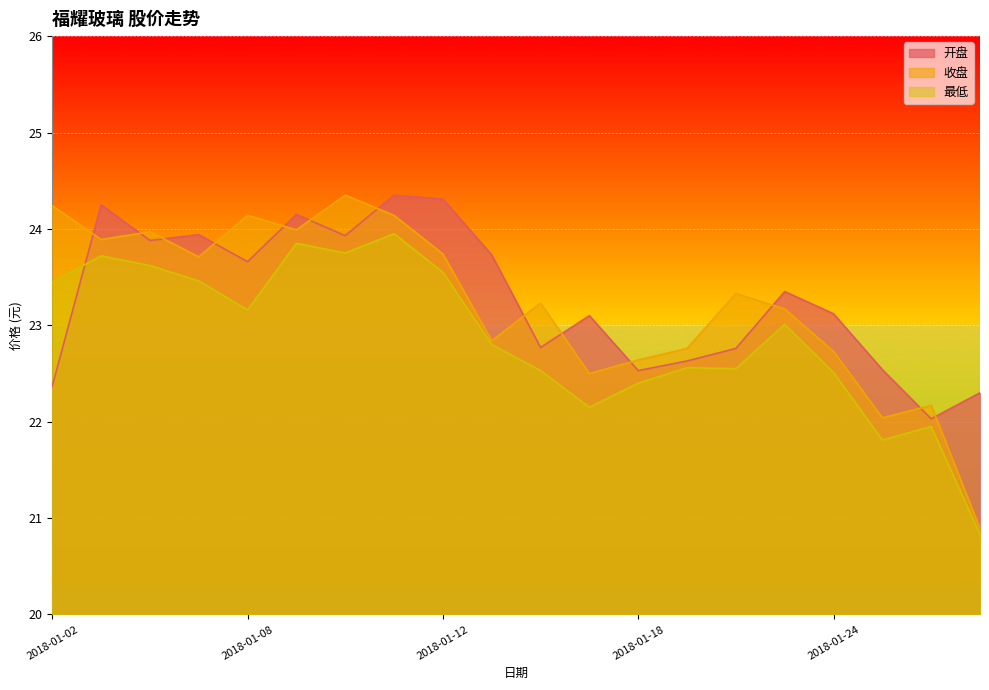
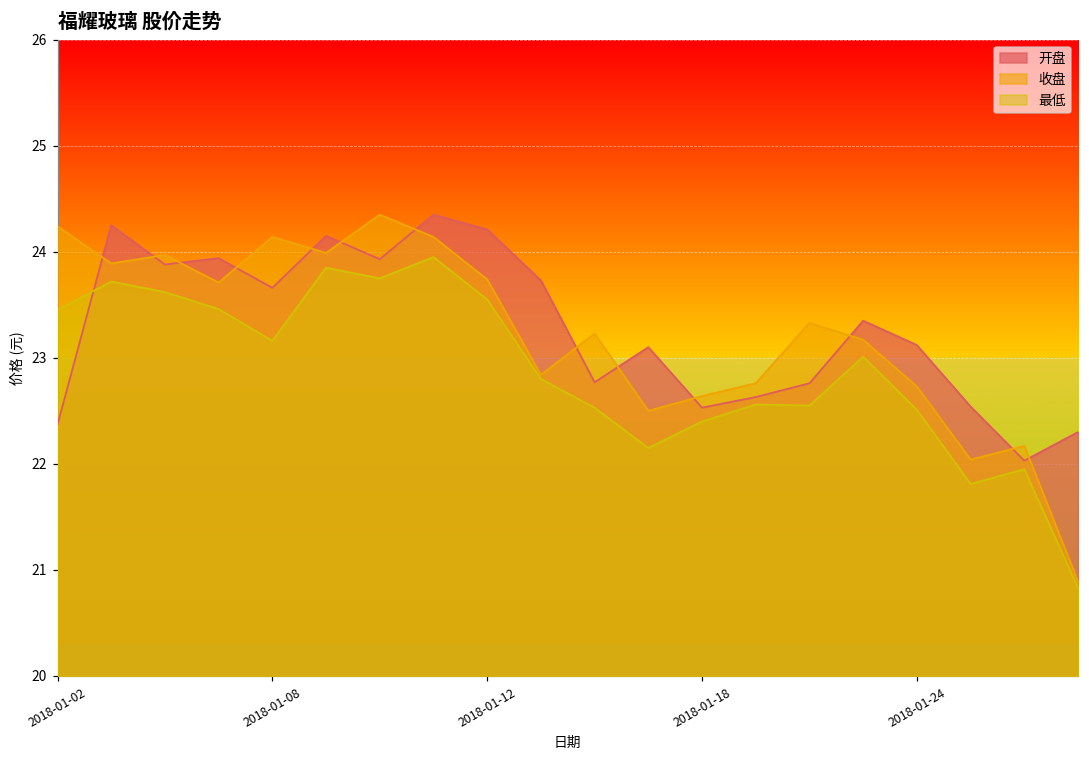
  {
    "开盘": {
      "2018-01-02": 22.4,
      "2018-01-08": 23.7,
-     "2018-01-12": 24.3,
+     "2018-01-12": 24.2,
      "2018-01-18": 22.5,
      "2018-01-24": 23.1
    }
  }
